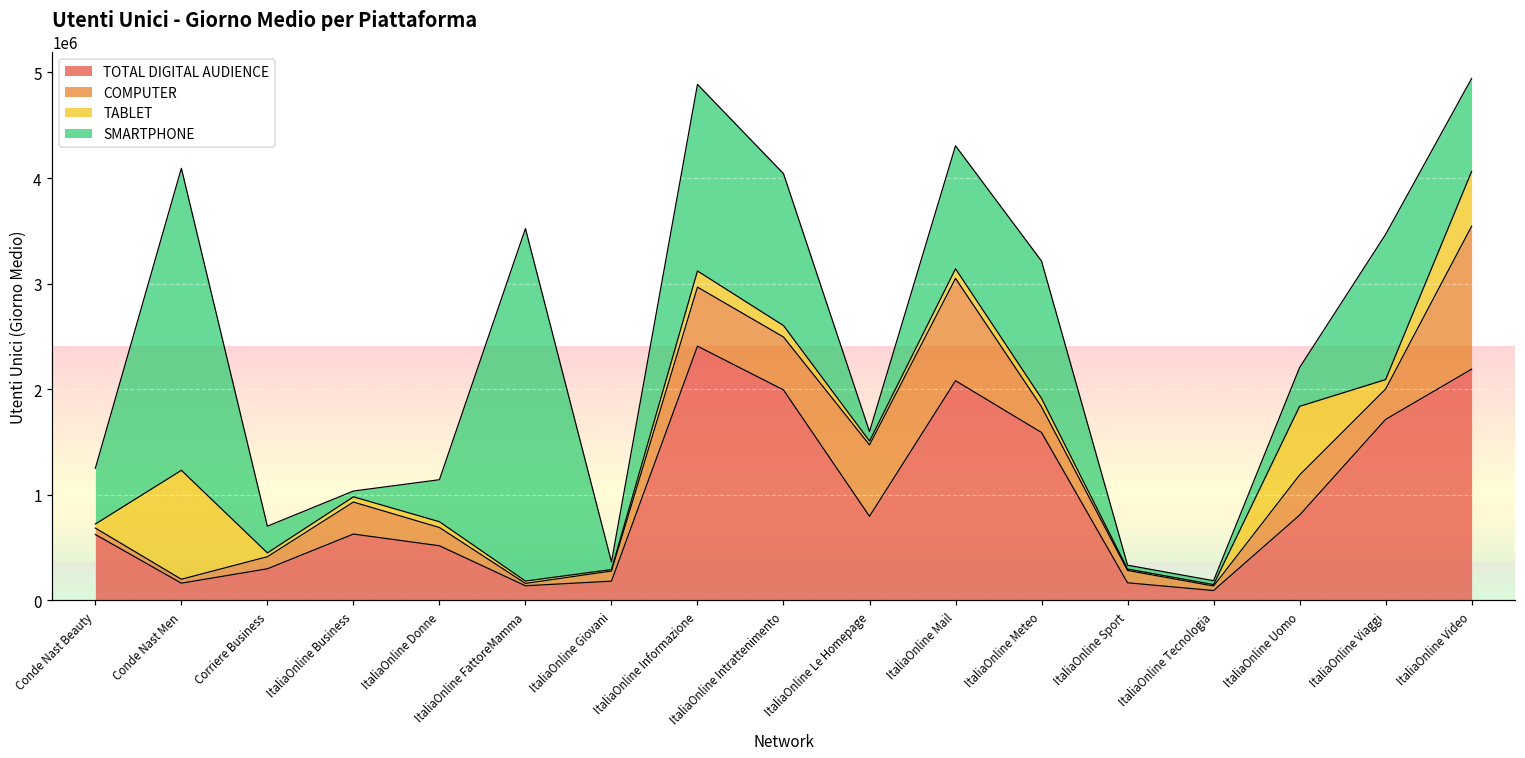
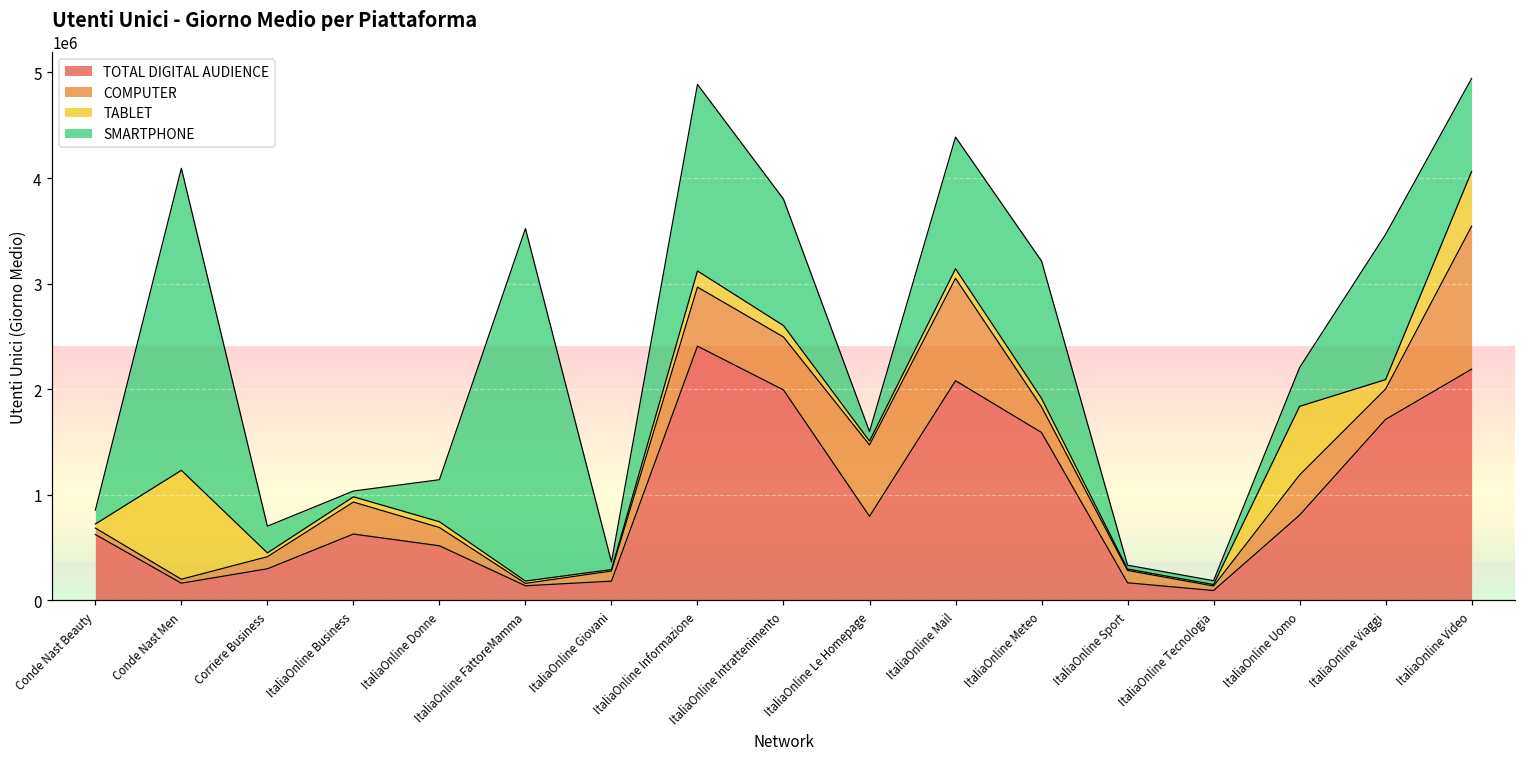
  {
    "TABLET": {
      "Conde Nast Beauty": 0,
      "Conde Nast Men": 1000000,
      "Corriere Business": 0,
      "ItaliaOnline Business": 0,
      "ItaliaOnline Donne": 100000,
      "ItaliaOnline Informazione": 200000,
      "ItaliaOnline Intrattenimento": 100000,
      "ItaliaOnline Le Homepage": 0,
      "ItaliaOnline Mail": 100000,
      "ItaliaOnline Meteo": 100000,
      "ItaliaOnline Uomo": 700000,
      "ItaliaOnline Viaggi": 100000,
      "ItaliaOnline Video": 500000
    },
    "SMARTPHONE": {
-     "Conde Nast Beauty": 500000,
+     "Conde Nast Beauty": 100000,
      "Conde Nast Men": 2900000,
      "Corriere Business": 300000,
      "ItaliaOnline Business": 100000,
      "ItaliaOnline Donne": 400000,
      "ItaliaOnline FattoreMamma": 3300000,
      "ItaliaOnline Giovani": 100000,
      "ItaliaOnline Informazione": 1800000,
-     "ItaliaOnline Intrattenimento": 1400000,
+     "ItaliaOnline Intrattenimento": 1200000,
      "ItaliaOnline Le Homepage": 100000,
-     "ItaliaOnline Mail": 1160000,
+     "ItaliaOnline Mail": 1250000,
      "ItaliaOnline Meteo": 1300000,
      "ItaliaOnline Sport": 0,
      "ItaliaOnline Tecnologia": 0,
      "ItaliaOnline Uomo": 400000,
      "ItaliaOnline Viaggi": 1400000,
      "ItaliaOnline Video": 900000
    }
  }
